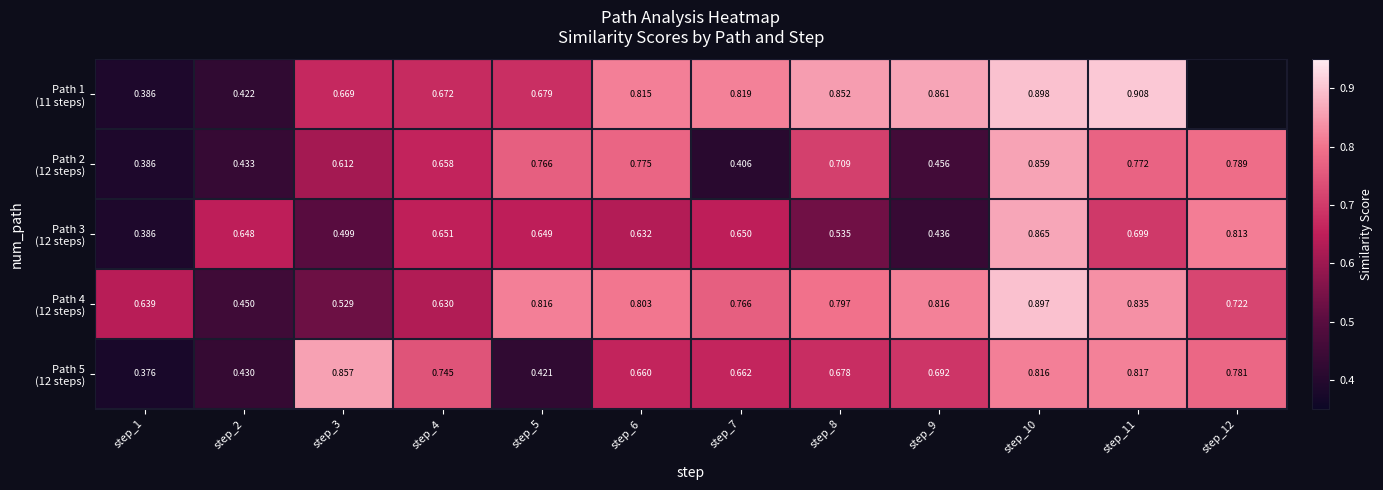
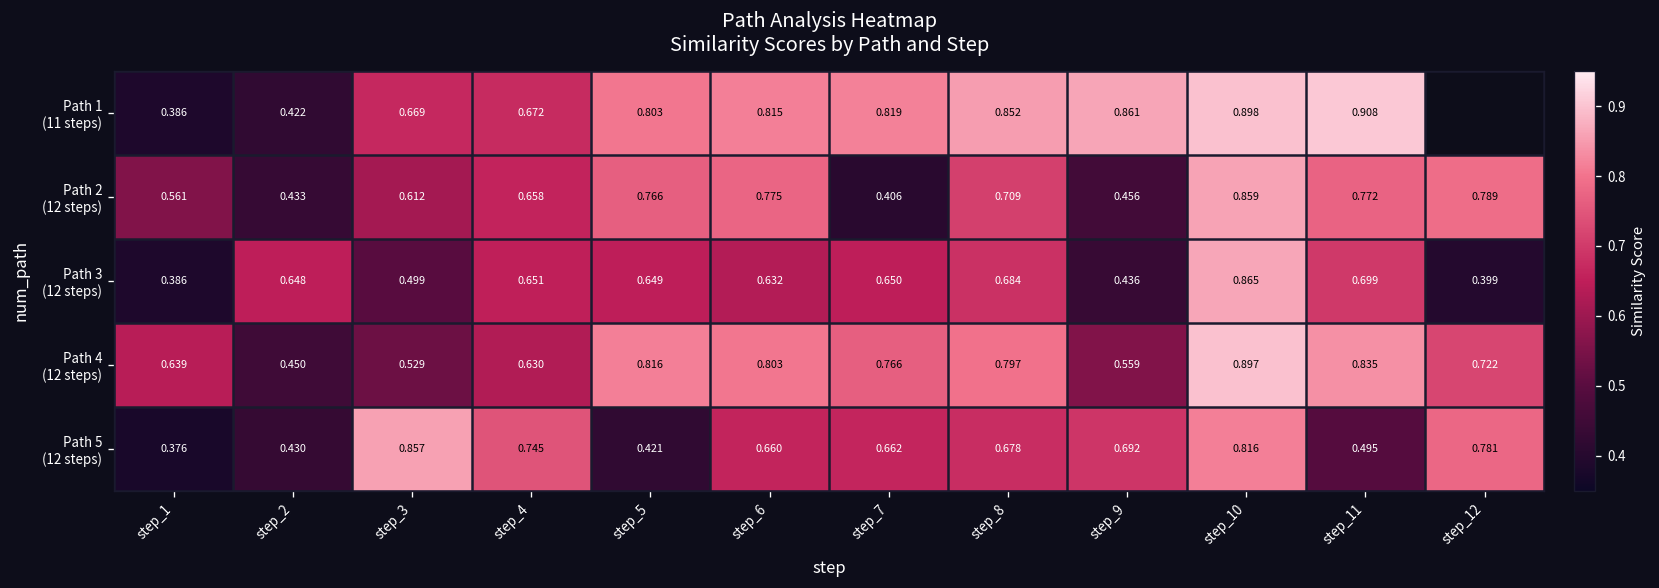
  {
    "Path 1 (11 steps)": {
      "step_1": 0.386,
      "step_2": 0.422,
      "step_3": 0.669,
      "step_4": 0.672,
-     "step_5": 0.679,
+     "step_5": 0.803,
      "step_6": 0.815,
      "step_7": 0.819,
      "step_8": 0.852,
      "step_9": 0.861,
      "step_10": 0.898,
      "step_11": 0.908
    },
    "Path 2 (12 steps)": {
-     "step_1": 0.386,
+     "step_1": 0.561,
      "step_2": 0.433,
      "step_3": 0.612,
      "step_4": 0.658,
      "step_5": 0.766,
      "step_6": 0.775,
      "step_7": 0.406,
      "step_8": 0.709,
      "step_9": 0.456,
      "step_10": 0.859,
      "step_11": 0.772,
      "step_12": 0.789
    },
    "Path 3 (12 steps)": {
      "step_1": 0.386,
      "step_2": 0.648,
      "step_3": 0.499,
      "step_4": 0.651,
      "step_5": 0.649,
      "step_6": 0.632,
      "step_7": 0.650,
-     "step_8": 0.535,
+     "step_8": 0.684,
      "step_9": 0.436,
      "step_10": 0.865,
      "step_11": 0.699,
-     "step_12": 0.813
+     "step_12": 0.399
    },
    "Path 4 (12 steps)": {
      "step_1": 0.639,
      "step_2": 0.450,
      "step_3": 0.529,
      "step_4": 0.630,
      "step_5": 0.816,
      "step_6": 0.803,
      "step_7": 0.766,
      "step_8": 0.797,
-     "step_9": 0.816,
+     "step_9": 0.559,
      "step_10": 0.897,
      "step_11": 0.835,
      "step_12": 0.722
    },
    "Path 5 (12 steps)": {
      "step_1": 0.376,
      "step_2": 0.430,
      "step_3": 0.857,
      "step_4": 0.745,
      "step_5": 0.421,
      "step_6": 0.660,
      "step_7": 0.662,
      "step_8": 0.678,
      "step_9": 0.692,
      "step_10": 0.816,
-     "step_11": 0.817,
+     "step_11": 0.495,
      "step_12": 0.781
    }
  }
